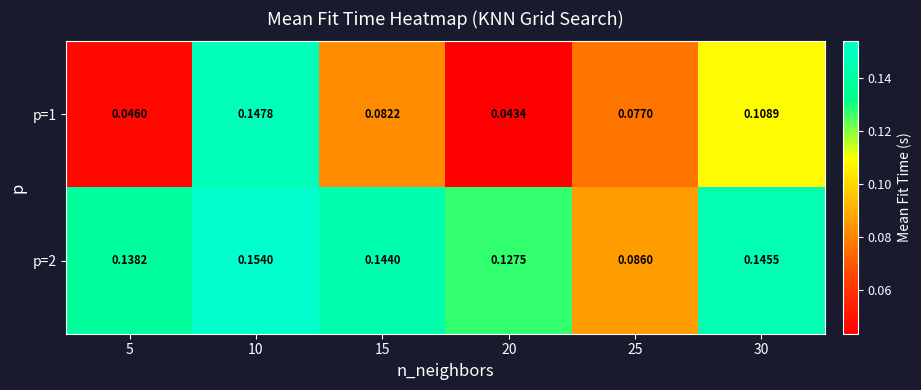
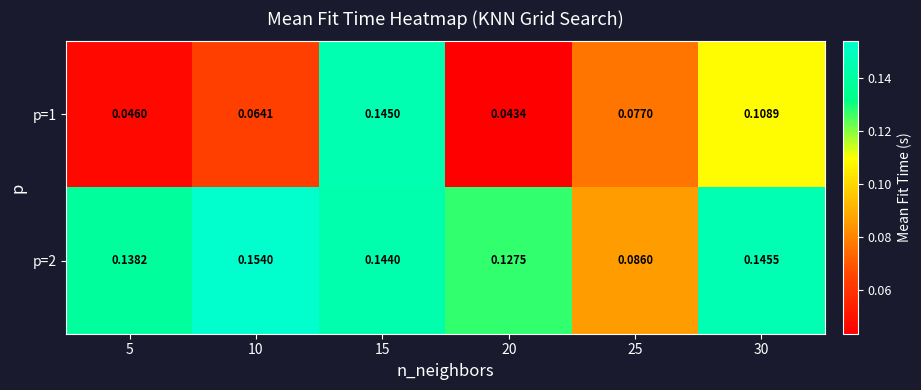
  {
    "p=1": {
      "5": 0.0460,
-     "10": 0.1478,
-     "15": 0.0822,
+     "10": 0.0641,
+     "15": 0.1450,
      "20": 0.0434,
      "25": 0.0770,
      "30": 0.1089
    },
    "p=2": {
      "5": 0.1382,
      "10": 0.1540,
      "15": 0.1440,
      "20": 0.1275,
      "25": 0.0860,
      "30": 0.1455
    }
  }
